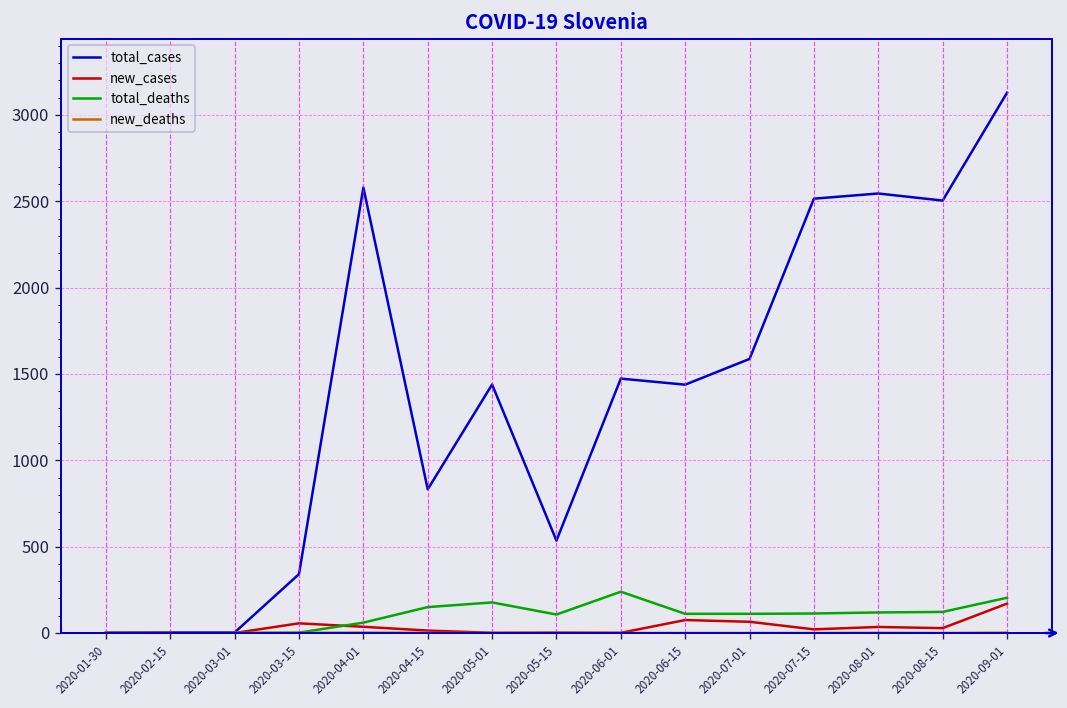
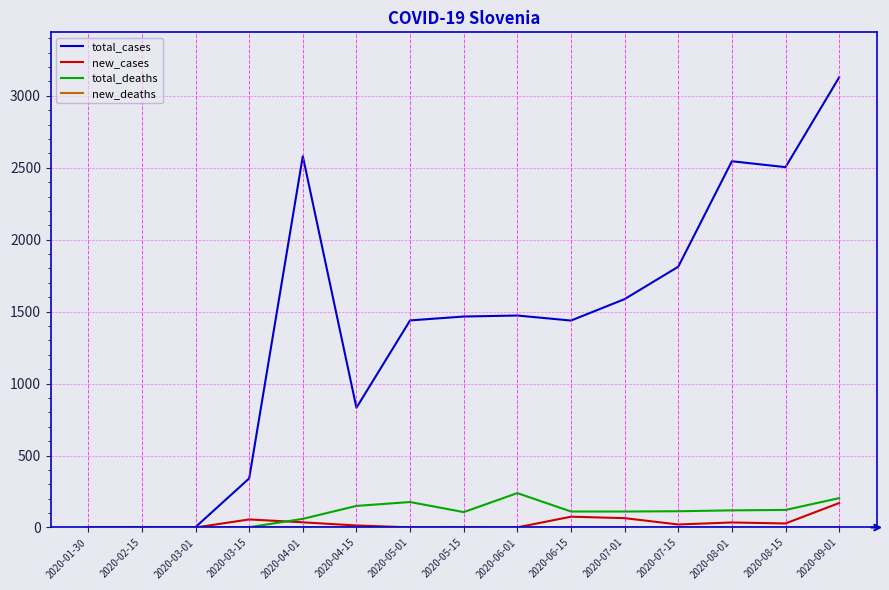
  {
    "total_cases": {
      "2020-03-15": 340,
      "2020-04-01": 2580,
      "2020-04-15": 830,
      "2020-05-01": 1440,
-     "2020-05-15": 540,
+     "2020-05-15": 1470,
      "2020-06-01": 1470,
      "2020-06-15": 1440,
      "2020-07-01": 1590,
-     "2020-07-15": 2520,
+     "2020-07-15": 1810,
      "2020-08-01": 2550,
      "2020-08-15": 2500,
      "2020-09-01": 3130
    },
    "new_cases": {
      "2020-03-15": 60,
      "2020-04-01": 40,
      "2020-06-15": 80,
      "2020-07-01": 70,
      "2020-07-15": 20,
      "2020-08-01": 40,
      "2020-08-15": 30,
      "2020-09-01": 170
    },
    "total_deaths": {
      "2020-04-01": 60,
      "2020-04-15": 150,
      "2020-05-01": 180,
      "2020-05-15": 110,
      "2020-06-01": 240,
      "2020-06-15": 110,
      "2020-07-01": 110,
      "2020-07-15": 110,
      "2020-08-01": 120,
      "2020-08-15": 120,
      "2020-09-01": 200
    },
    "new_deaths": {
      "2020-04-01": 0,
      "2020-06-15": 0,
      "2020-07-01": 0,
      "2020-07-15": 0,
      "2020-08-01": 0,
      "2020-08-15": 0,
      "2020-09-01": 0
    }
  }
